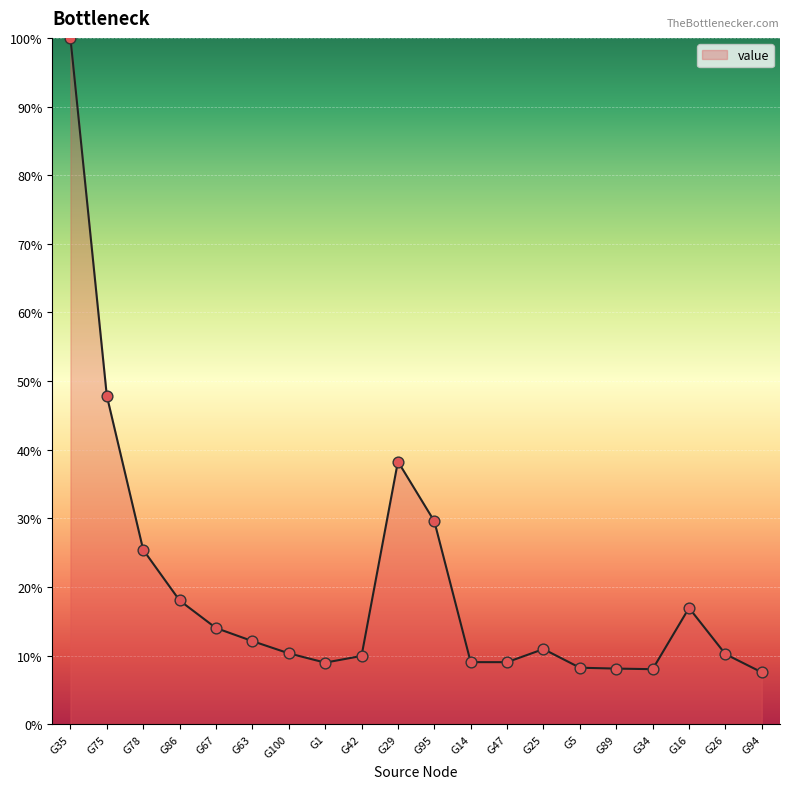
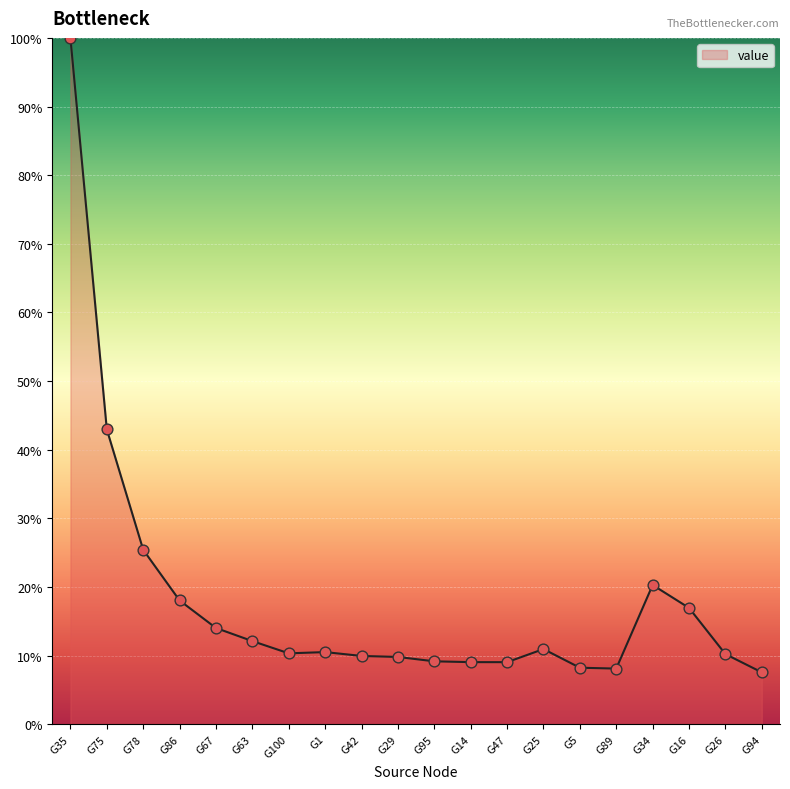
  {
    "G35": "100%",
-   "G75": "48%",
+   "G75": "43%",
    "G78": "25%",
    "G86": "18%",
    "G67": "14%",
    "G63": "12%",
    "G100": "10%",
-   "G1": "9%",
+   "G1": "11%",
    "G42": "10%",
-   "G29": "38%",
-   "G95": "30%",
+   "G29": "10%",
+   "G95": "9%",
    "G14": "9%",
    "G47": "9%",
    "G25": "11%",
    "G5": "8%",
    "G89": "8%",
-   "G34": "8%",
+   "G34": "20%",
    "G16": "17%",
    "G26": "10%",
    "G94": "8%"
  }
